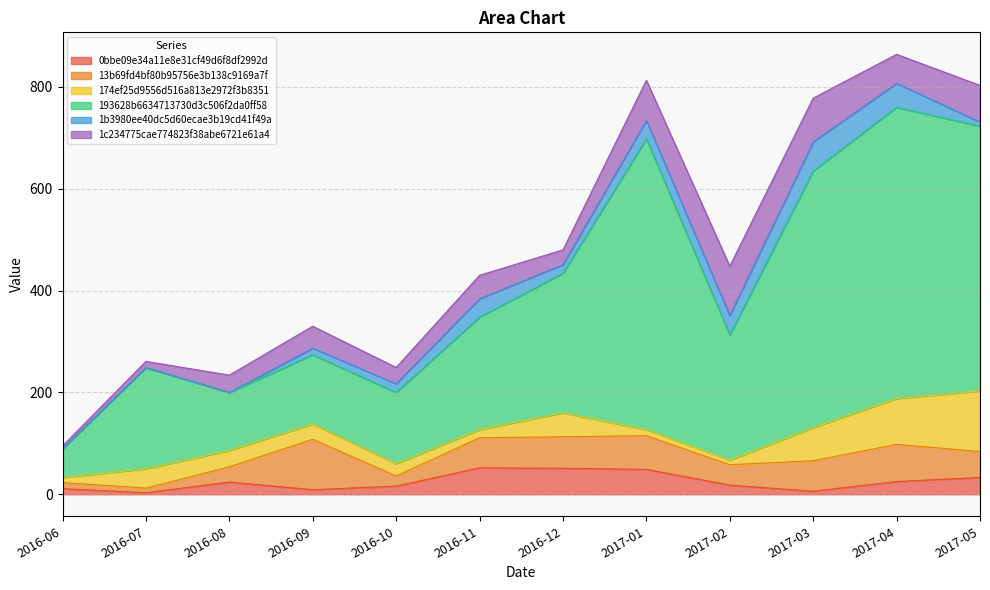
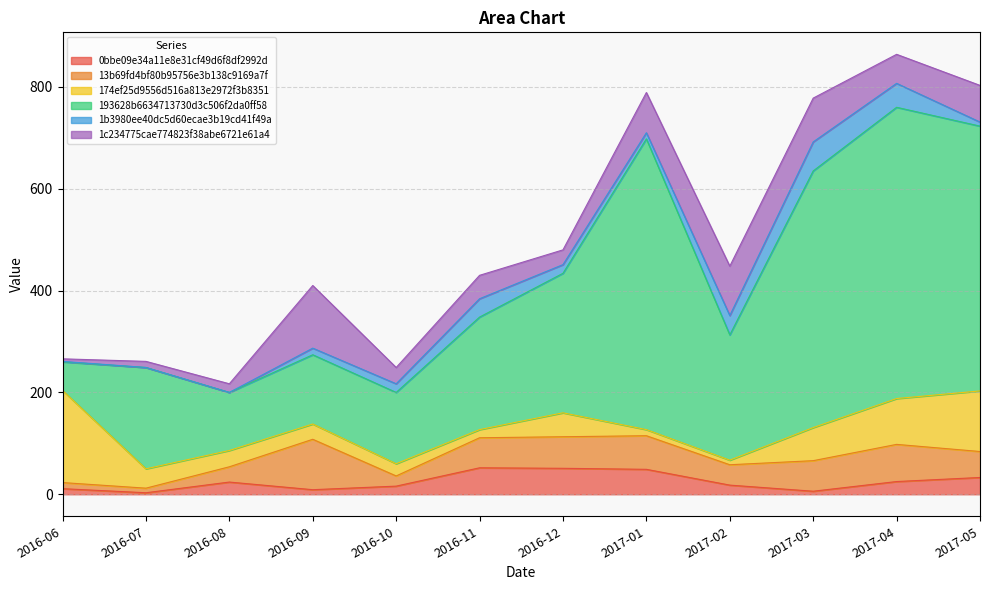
  {
    "174ef25d9556d516a813e2972f3b8351": {
-     "2016-06": 10,
+     "2016-06": 180,
      "2016-07": 40,
      "2016-08": 30,
      "2016-09": 30,
      "2016-10": 20,
      "2016-11": 20,
      "2016-12": 50,
      "2017-01": 10,
      "2017-02": 10,
      "2017-03": 70,
      "2017-04": 90,
      "2017-05": 120
    },
    "193628b6634713730d3c506f2da0ff58": {
      "2016-09": 140,
      "2016-10": 140,
      "2016-11": 220,
      "2016-12": 270,
      "2017-01": 570,
      "2017-02": 250,
      "2017-03": 500,
      "2017-04": 570,
      "2017-05": 520
    },
    "1b3980ee40dc5d60ecae3b19cd41f49a": {
      "2016-09": 10,
      "2016-10": 20,
      "2016-11": 40,
      "2016-12": 20,
-     "2017-01": 40,
+     "2017-01": 10,
      "2017-02": 40,
      "2017-03": 60,
      "2017-04": 50,
      "2017-05": 10
    },
    "1c234775cae774823f38abe6721e61a4": {
      "2016-06": 10,
      "2016-07": 10,
-     "2016-08": 30,
-     "2016-09": 40,
+     "2016-08": 20,
+     "2016-09": 120,
      "2016-10": 30,
      "2016-11": 50,
      "2016-12": 30,
      "2017-01": 80,
      "2017-02": 100,
      "2017-03": 90,
      "2017-04": 60,
      "2017-05": 70
    }
  }
